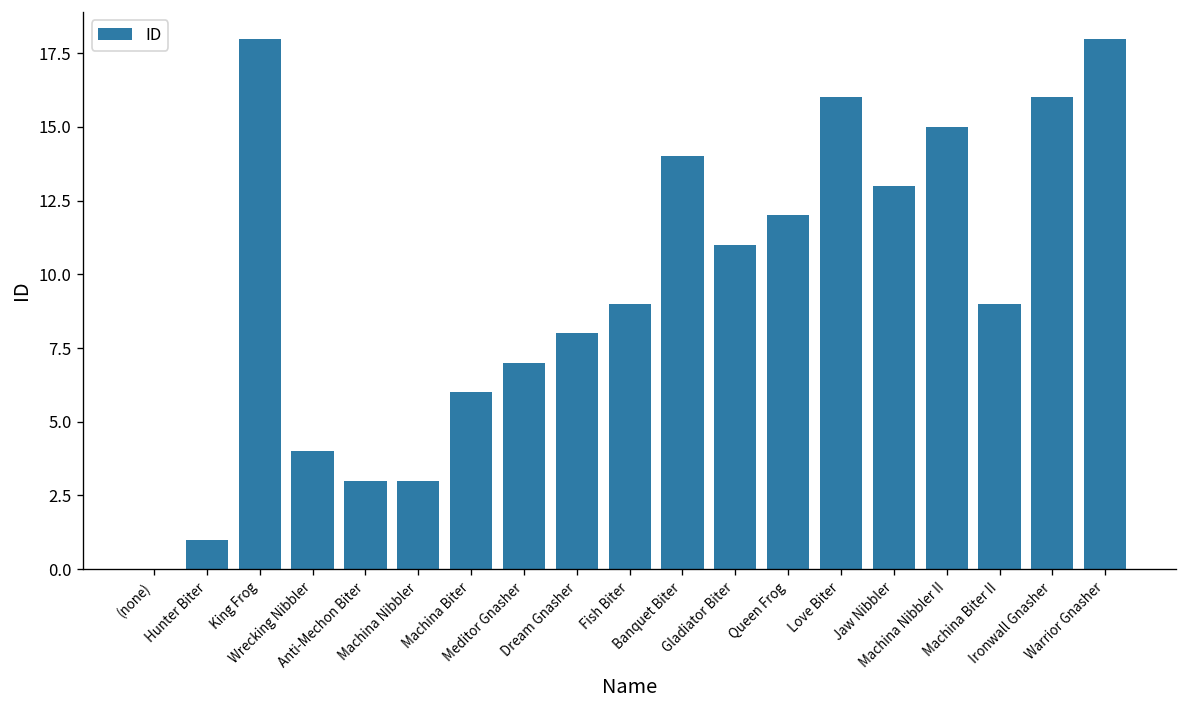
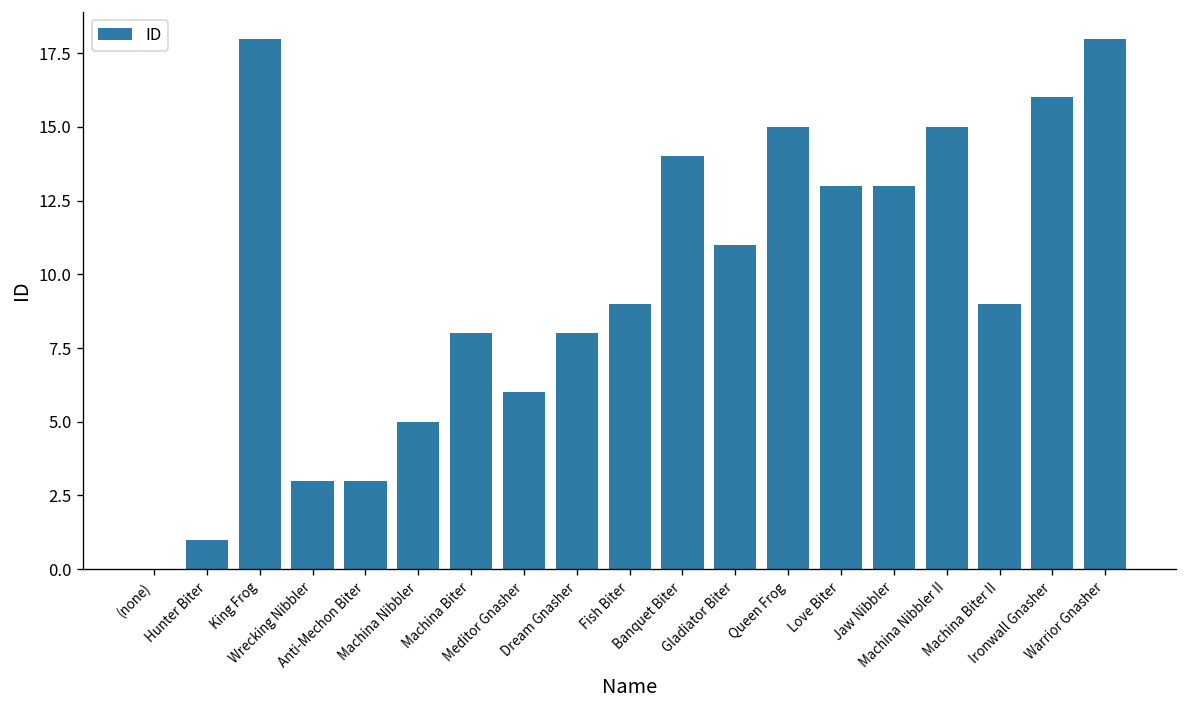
  {
    "(none)": 0,
    "Hunter Biter": 1,
    "King Frog": 18,
-   "Wrecking Nibbler": 4,
+   "Wrecking Nibbler": 3,
    "Anti-Mechon Biter": 3,
-   "Machina Nibbler": 3,
-   "Machina Biter": 6,
-   "Meditor Gnasher": 7,
+   "Machina Nibbler": 5,
+   "Machina Biter": 8,
+   "Meditor Gnasher": 6,
    "Dream Gnasher": 8,
    "Fish Biter": 9,
    "Banquet Biter": 14,
    "Gladiator Biter": 11,
-   "Queen Frog": 12,
-   "Love Biter": 16,
+   "Queen Frog": 15,
+   "Love Biter": 13,
    "Jaw Nibbler": 13,
    "Machina Nibbler II": 15,
    "Machina Biter II": 9,
    "Ironwall Gnasher": 16,
    "Warrior Gnasher": 18
  }
